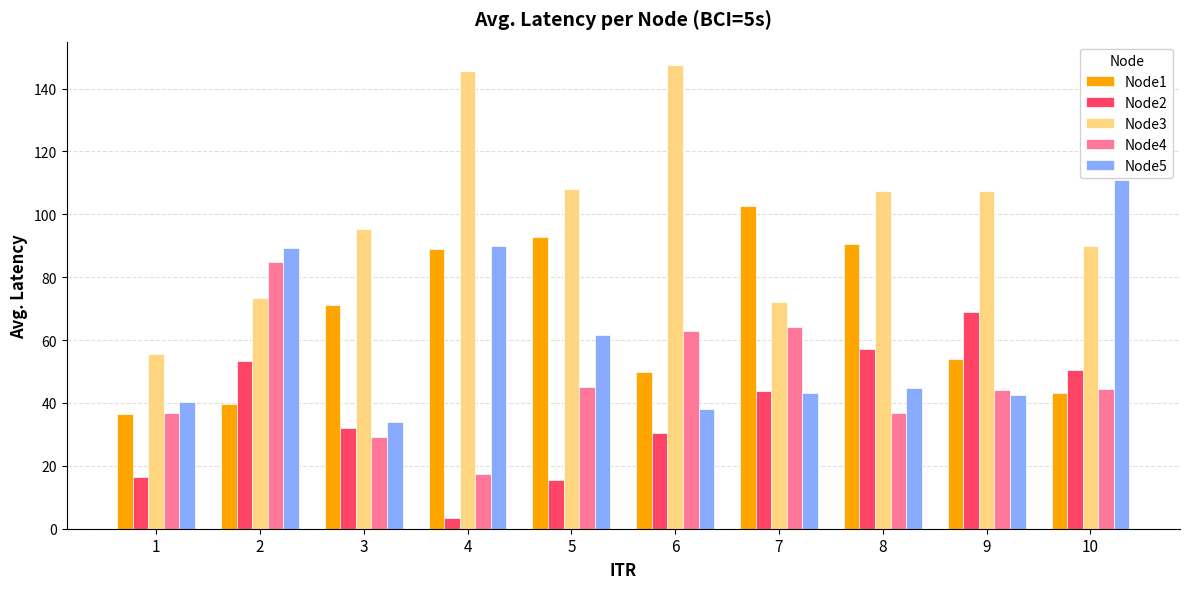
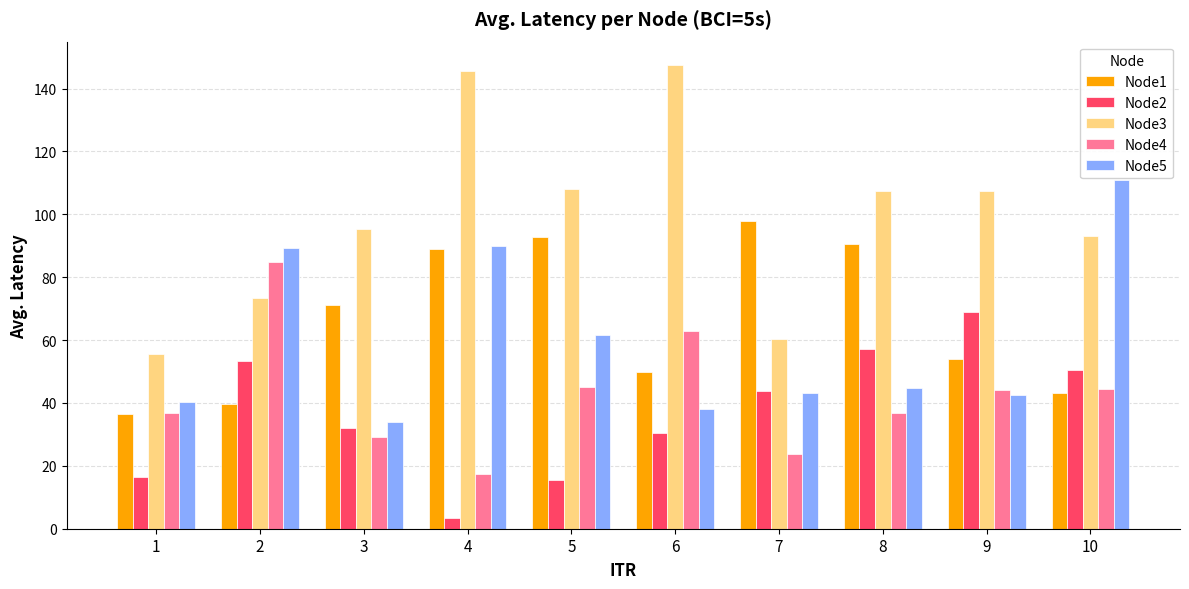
  {
    "Node1": {
      "1": 36,
      "2": 40,
      "3": 71,
      "4": 89,
      "5": 93,
      "6": 50,
-     "7": 103,
+     "7": 98,
      "8": 91,
      "9": 54,
      "10": 43
    },
    "Node2": {
      "1": 17,
      "2": 53,
      "3": 32,
      "4": 3,
      "5": 15,
      "6": 30,
      "7": 44,
      "8": 57,
      "9": 69,
      "10": 50
    },
    "Node3": {
      "1": 56,
      "2": 73,
      "3": 95,
      "4": 146,
      "5": 108,
      "6": 148,
-     "7": 72,
+     "7": 60,
      "8": 108,
      "9": 107,
-     "10": 90
+     "10": 93
    },
    "Node4": {
      "1": 37,
      "2": 85,
      "3": 29,
      "4": 17,
      "5": 45,
      "6": 63,
-     "7": 64,
+     "7": 24,
      "8": 37,
      "9": 44,
      "10": 44
    },
    "Node5": {
      "1": 40,
      "2": 89,
      "3": 34,
      "4": 90,
      "5": 62,
      "6": 38,
      "7": 43,
      "8": 45,
      "9": 43,
      "10": 111
    }
  }
